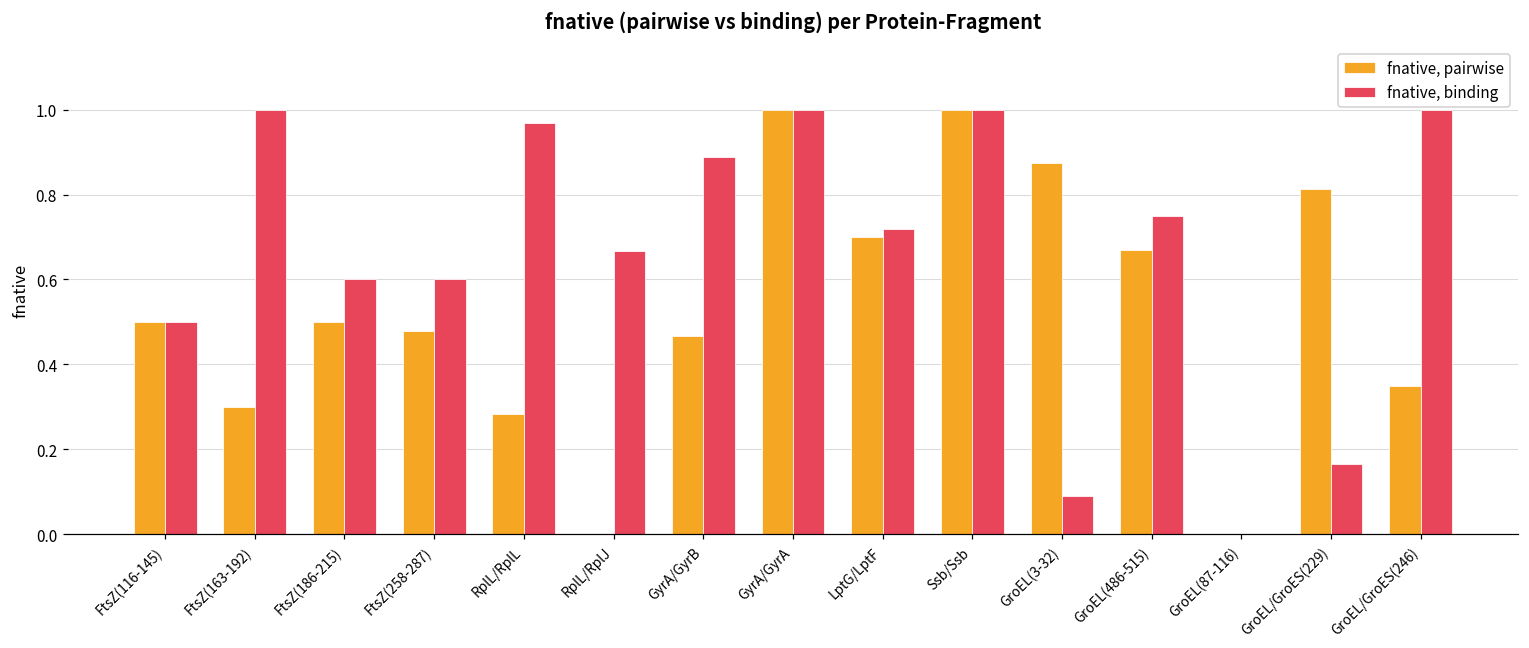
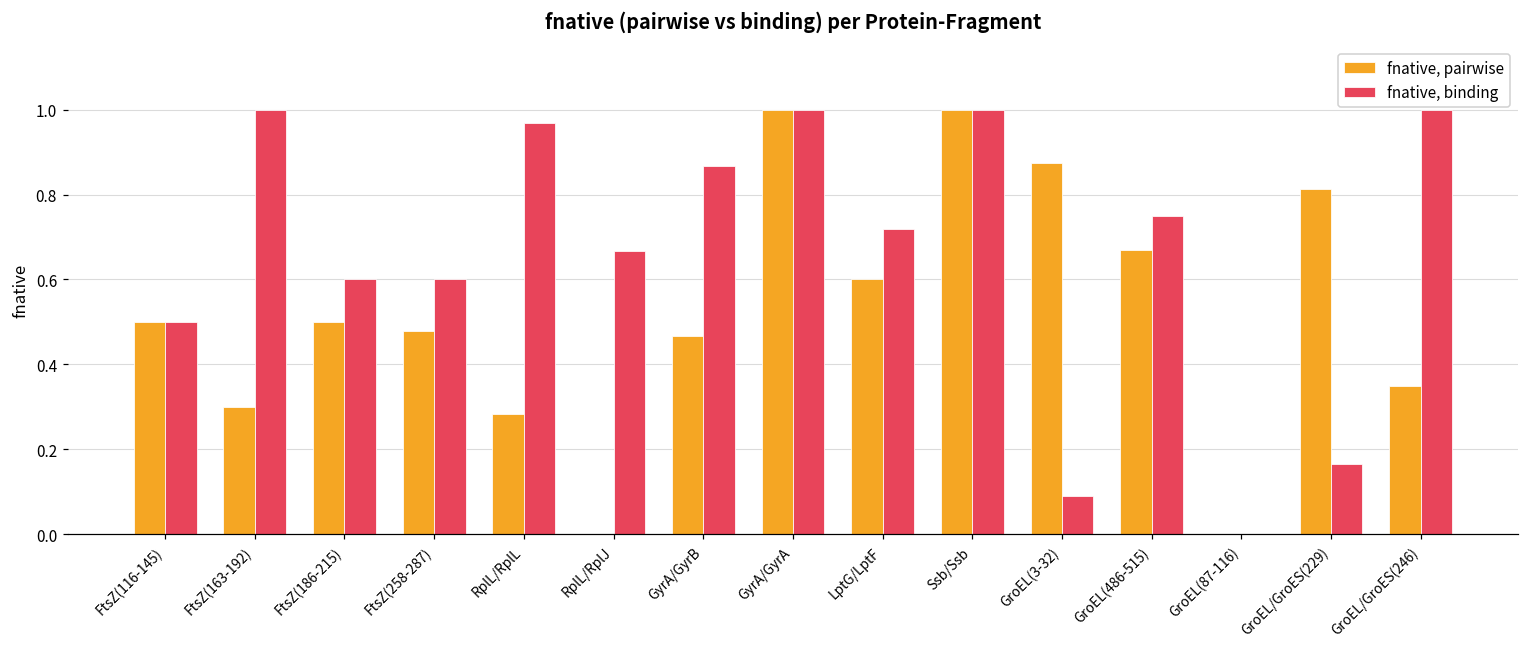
  {
    "fnative, pairwise": {
      "FtsZ(116-145)": 0.5,
      "FtsZ(163-192)": 0.3,
      "FtsZ(186-215)": 0.5,
      "FtsZ(258-287)": 0.48,
      "RplL/RplL": 0.28,
      "RplL/RplJ": 0.0,
      "GyrA/GyrB": 0.47,
      "GyrA/GyrA": 1.0,
-     "LptG/LptF": 0.7,
+     "LptG/LptF": 0.6,
      "Ssb/Ssb": 1.0,
      "GroEL(3-32)": 0.88,
      "GroEL(486-515)": 0.67,
      "GroEL(87-116)": 0.0,
      "GroEL/GroES(229)": 0.81,
      "GroEL/GroES(246)": 0.35
    },
    "fnative, binding": {
      "FtsZ(116-145)": 0.50,
      "FtsZ(163-192)": 1.00,
      "FtsZ(186-215)": 0.60,
      "FtsZ(258-287)": 0.60,
      "RplL/RplL": 0.97,
      "RplL/RplJ": 0.67,
-     "GyrA/GyrB": 0.89,
+     "GyrA/GyrB": 0.87,
      "GyrA/GyrA": 1.00,
      "LptG/LptF": 0.72,
      "Ssb/Ssb": 1.00,
      "GroEL(3-32)": 0.09,
      "GroEL(486-515)": 0.75,
      "GroEL(87-116)": 0.00,
      "GroEL/GroES(229)": 0.17,
      "GroEL/GroES(246)": 1.00
    }
  }
